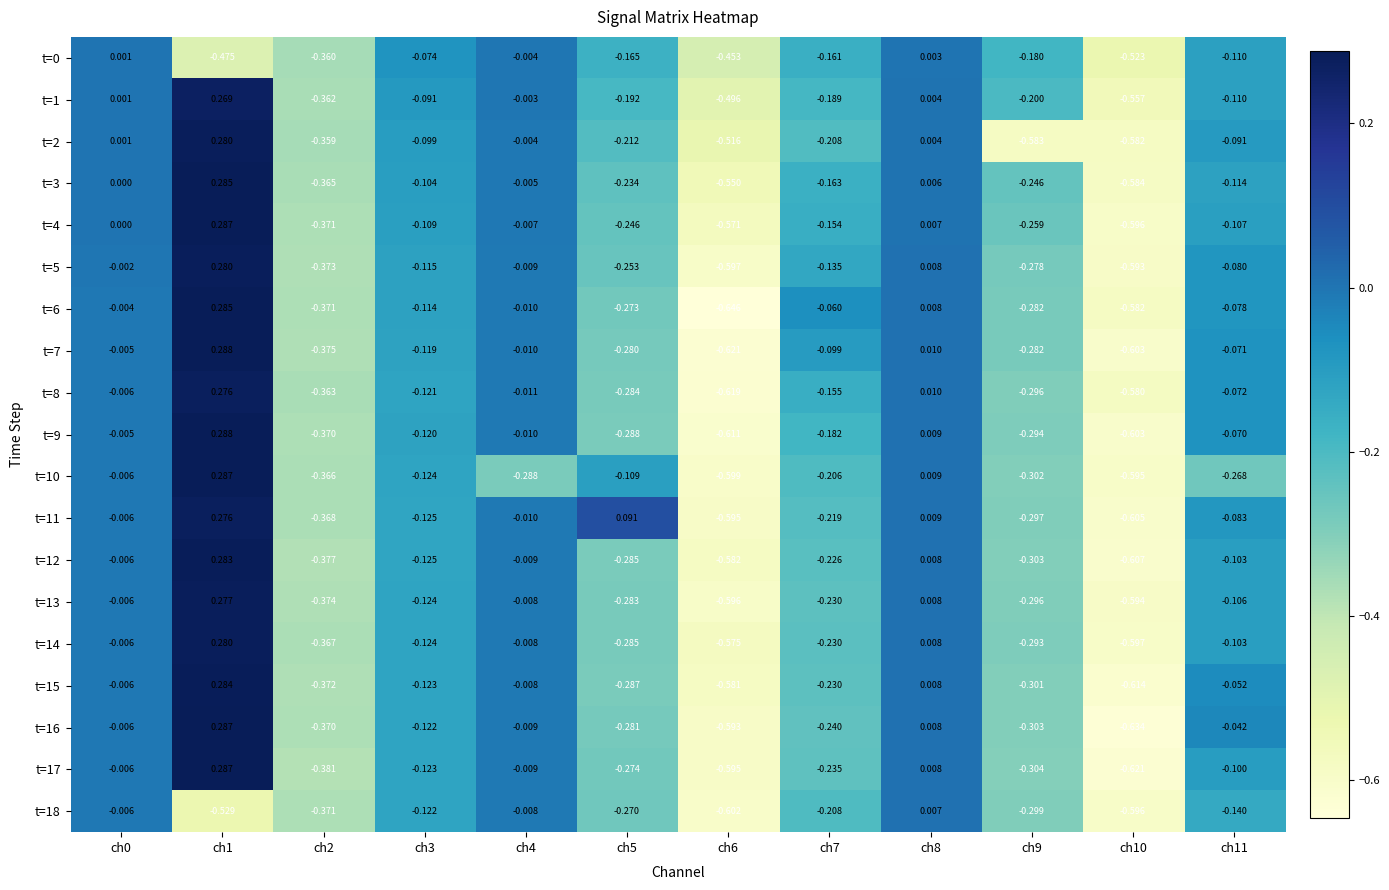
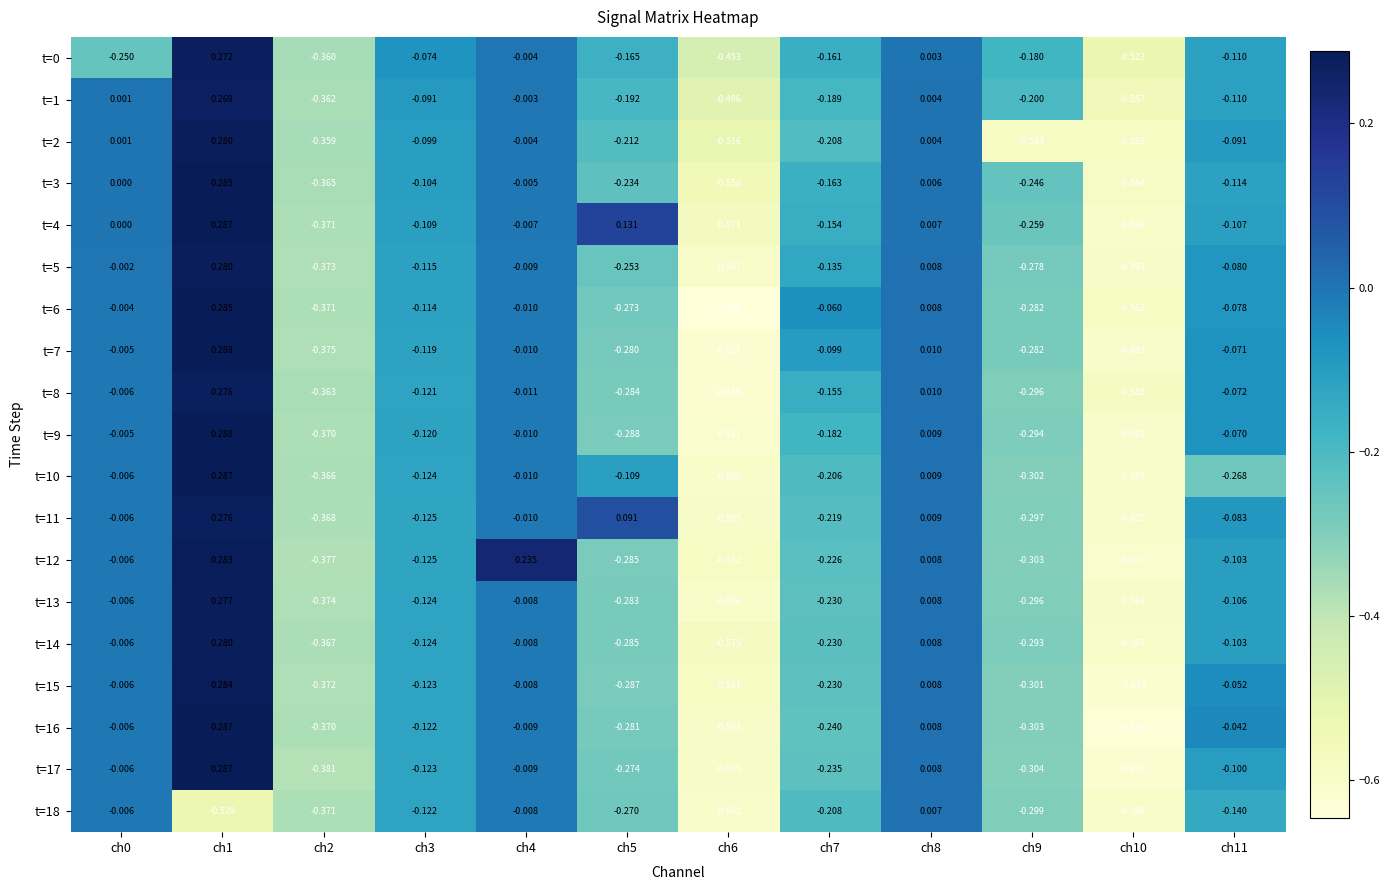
  {
    "t=0": {
-     "ch0": 0.001,
-     "ch1": -0.475,
+     "ch0": -0.250,
+     "ch1": 0.272,
      "ch2": -0.360,
      "ch3": -0.074,
      "ch4": -0.004,
      "ch5": -0.165,
      "ch6": -0.453,
      "ch7": -0.161,
      "ch8": 0.003,
      "ch9": -0.180,
      "ch10": -0.523,
      "ch11": -0.110
    },
    "t=4": {
      "ch0": 0.000,
      "ch1": 0.287,
      "ch2": -0.371,
      "ch3": -0.109,
      "ch4": -0.007,
-     "ch5": -0.246,
+     "ch5": 0.131,
      "ch6": -0.571,
      "ch7": -0.154,
      "ch8": 0.007,
      "ch9": -0.259,
      "ch10": -0.596,
      "ch11": -0.107
    },
    "t=10": {
      "ch0": -0.006,
      "ch1": 0.287,
      "ch2": -0.366,
      "ch3": -0.124,
-     "ch4": -0.288,
+     "ch4": -0.010,
      "ch5": -0.109,
      "ch6": -0.599,
      "ch7": -0.206,
      "ch8": 0.009,
      "ch9": -0.302,
      "ch10": -0.595,
      "ch11": -0.268
    },
    "t=12": {
      "ch0": -0.006,
      "ch1": 0.283,
      "ch2": -0.377,
      "ch3": -0.125,
-     "ch4": -0.009,
+     "ch4": 0.235,
      "ch5": -0.285,
      "ch6": -0.582,
      "ch7": -0.226,
      "ch8": 0.008,
      "ch9": -0.303,
      "ch10": -0.607,
      "ch11": -0.103
    }
  }
